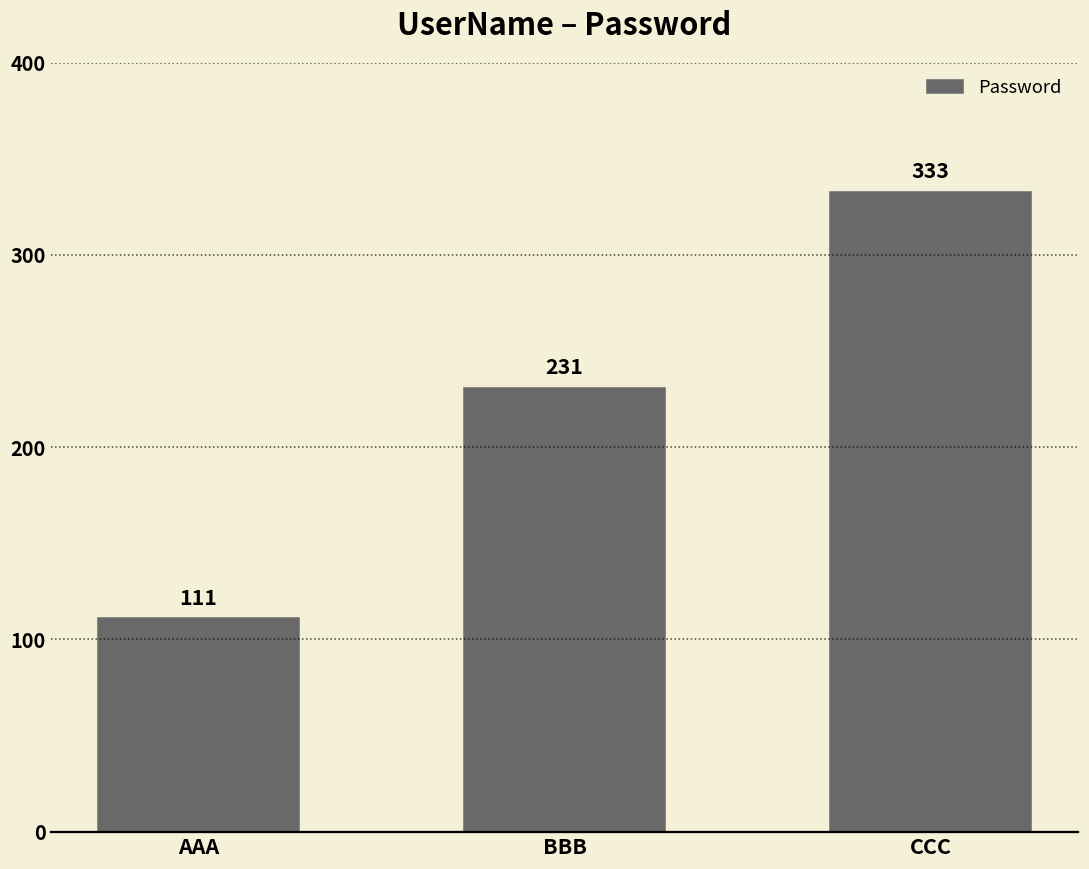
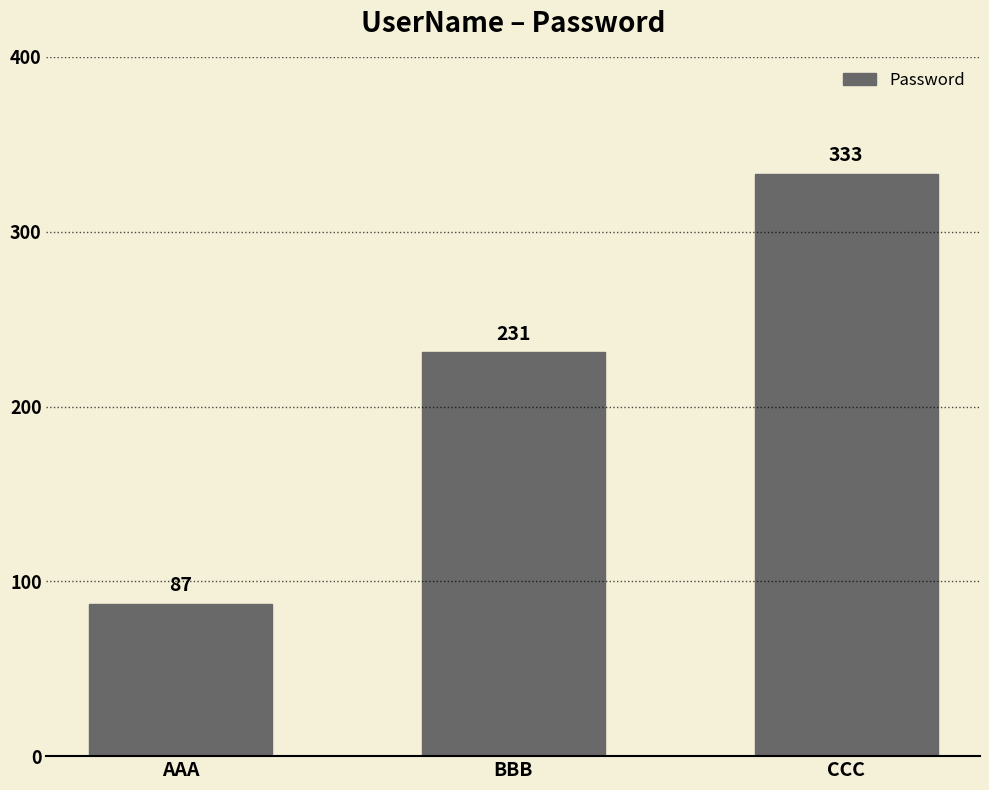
  {
-   "AAA": 111,
+   "AAA": 87,
    "BBB": 231,
    "CCC": 333
  }
